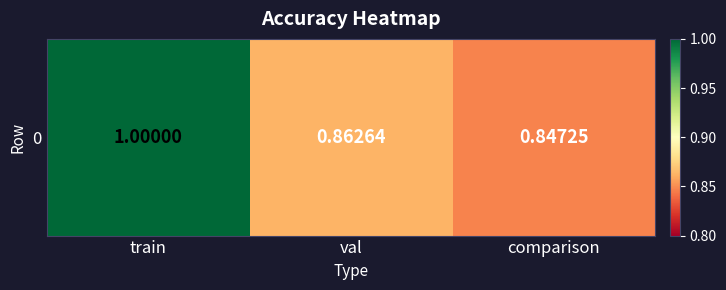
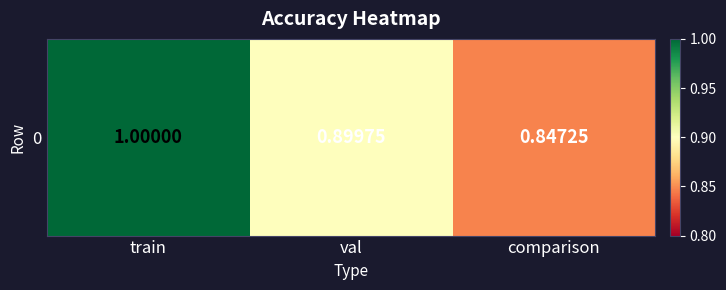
  {
    "0": {
      "train": 1.00000,
-     "val": 0.86264,
+     "val": 0.89975,
      "comparison": 0.84725
    }
  }
